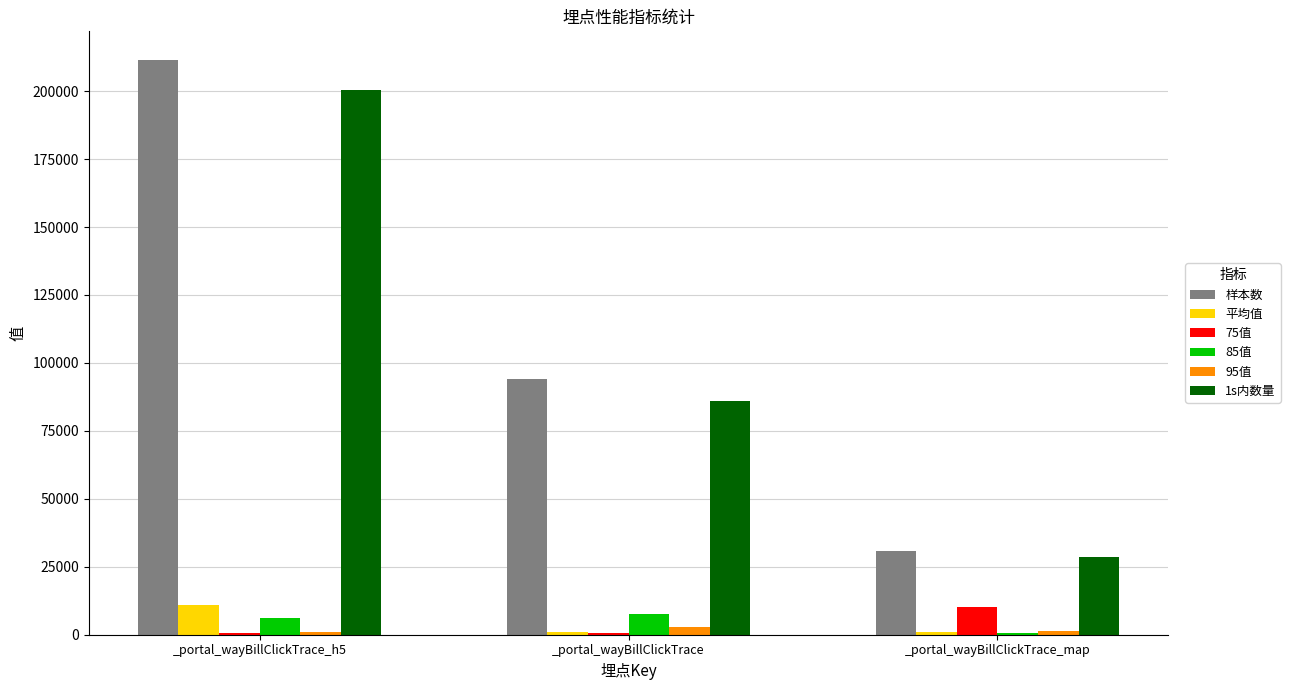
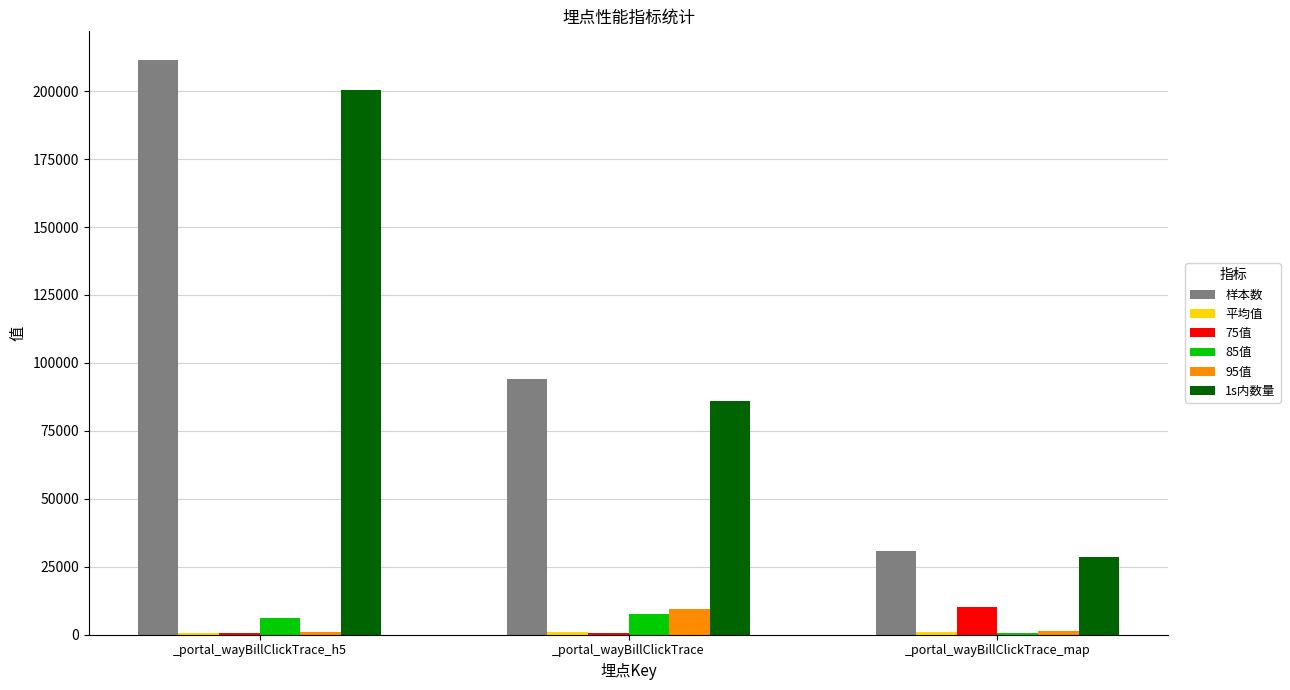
  {
    "样本数": {
      "_portal_wayBillClickTrace_h5": 211000,
      "_portal_wayBillClickTrace": 94000,
      "_portal_wayBillClickTrace_map": 31000
    },
    "平均值": {
-     "_portal_wayBillClickTrace_h5": 11000,
+     "_portal_wayBillClickTrace_h5": 1000,
      "_portal_wayBillClickTrace": 1000
    },
    "75值": {
      "_portal_wayBillClickTrace_map": 10000
    },
    "85值": {
      "_portal_wayBillClickTrace_h5": 6000,
      "_portal_wayBillClickTrace": 8000
    },
    "95值": {
      "_portal_wayBillClickTrace_h5": 1000,
-     "_portal_wayBillClickTrace": 3000,
+     "_portal_wayBillClickTrace": 10000,
      "_portal_wayBillClickTrace_map": 1000
    },
    "1s内数量": {
      "_portal_wayBillClickTrace_h5": 200000,
      "_portal_wayBillClickTrace": 86000,
      "_portal_wayBillClickTrace_map": 29000
    }
  }
